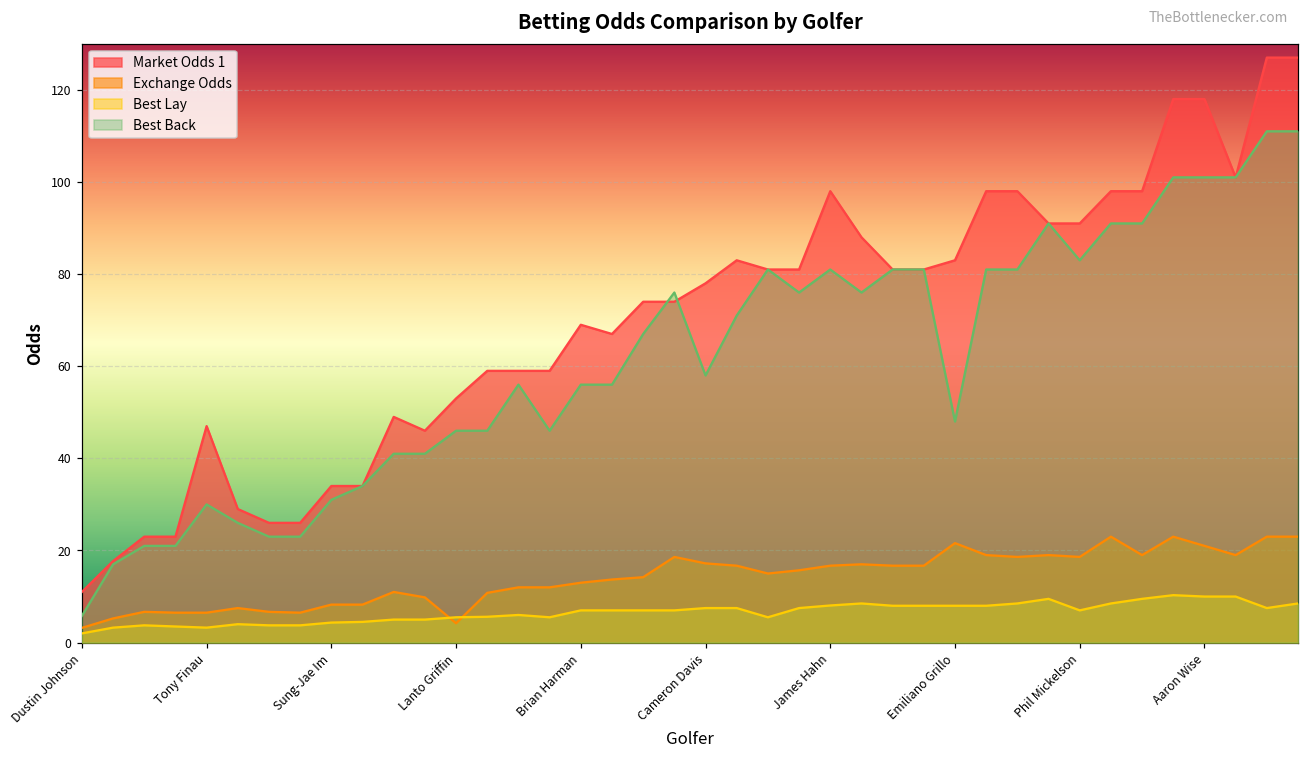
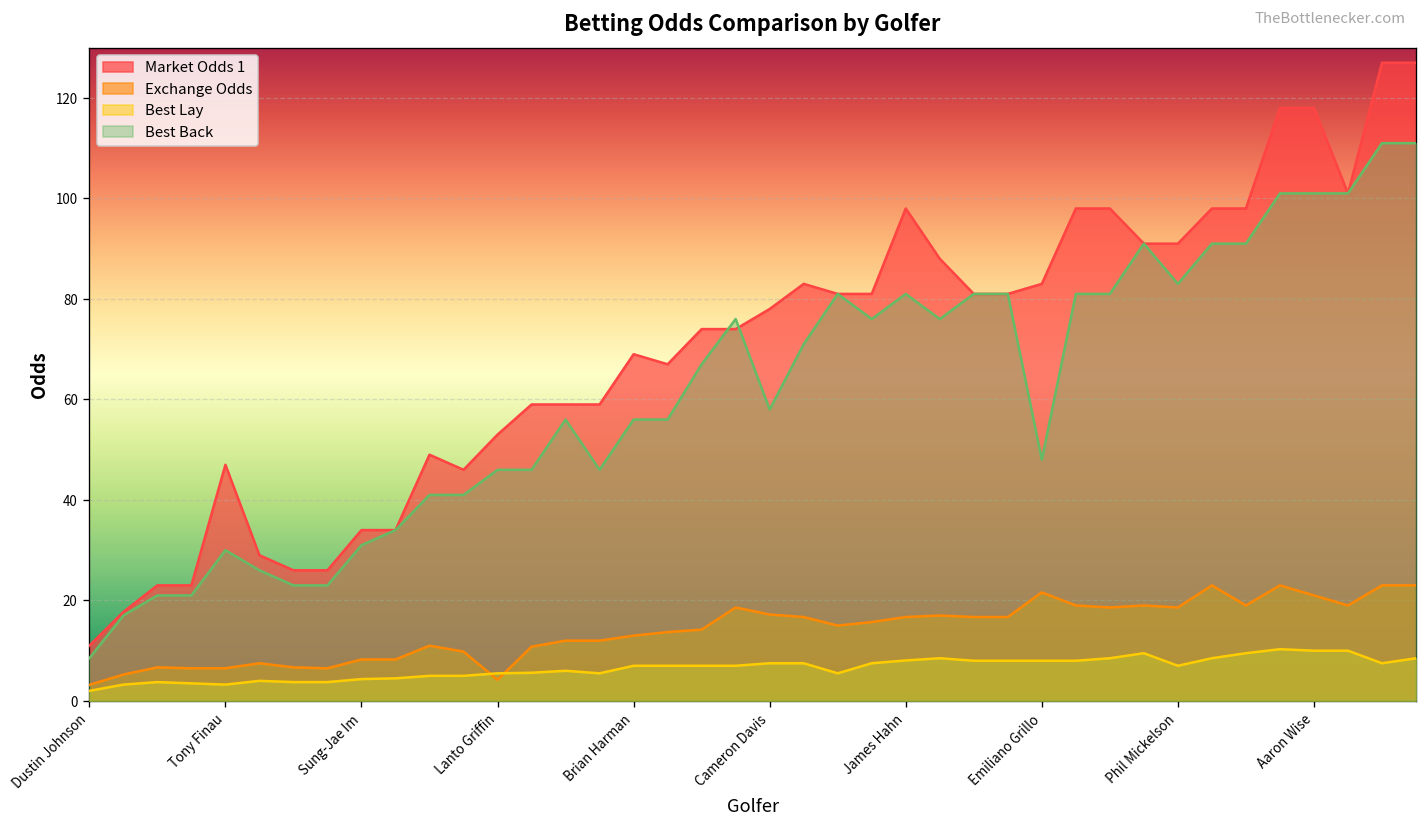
  {
    "Market Odds 1": {
      "Dustin Johnson": 11,
      "Tony Finau": 47,
      "Sung-Jae Im": 34,
      "Lanto Griffin": 53,
      "Brian Harman": 69,
      "Cameron Davis": 78,
      "James Hahn": 98,
      "Emiliano Grillo": 83,
      "Phil Mickelson": 91,
      "Aaron Wise": 118
    },
    "Exchange Odds": {
      "Dustin Johnson": 3,
      "Tony Finau": 7,
      "Sung-Jae Im": 8,
      "Lanto Griffin": 4,
      "Brian Harman": 13,
      "Cameron Davis": 17,
      "James Hahn": 17,
      "Emiliano Grillo": 22,
      "Phil Mickelson": 19,
      "Aaron Wise": 21
    },
    "Best Lay": {
      "Dustin Johnson": 2,
      "Tony Finau": 3,
      "Sung-Jae Im": 4,
      "Lanto Griffin": 6,
      "Brian Harman": 7,
      "Cameron Davis": 8,
      "James Hahn": 8,
      "Emiliano Grillo": 8,
      "Phil Mickelson": 7,
      "Aaron Wise": 10
    },
    "Best Back": {
-     "Dustin Johnson": 6,
+     "Dustin Johnson": 9,
      "Tony Finau": 30,
      "Sung-Jae Im": 31,
      "Lanto Griffin": 46,
      "Brian Harman": 56,
      "Cameron Davis": 58,
      "James Hahn": 81,
      "Emiliano Grillo": 48,
      "Phil Mickelson": 83,
      "Aaron Wise": 101
    }
  }
